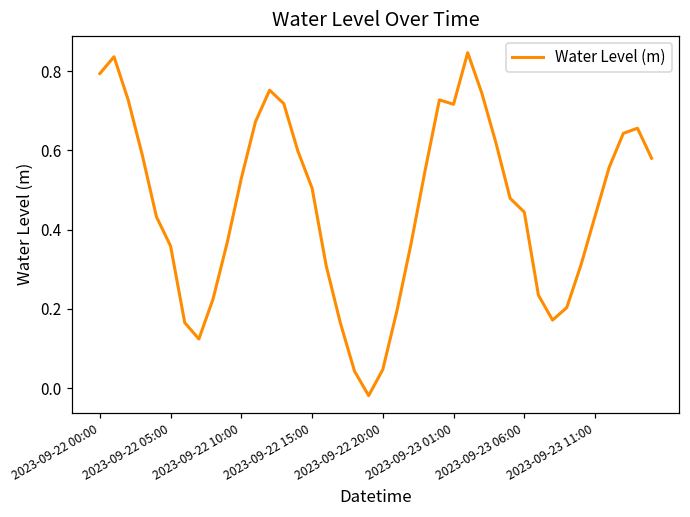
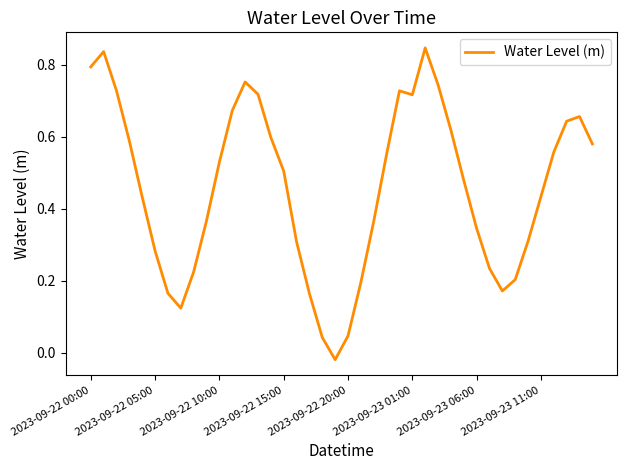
  {
    "2023-09-22 00:00": 0.79,
-   "2023-09-22 05:00": 0.36,
+   "2023-09-22 05:00": 0.28,
    "2023-09-22 10:00": 0.53,
    "2023-09-22 15:00": 0.50,
    "2023-09-22 20:00": 0.05,
    "2023-09-23 01:00": 0.72,
-   "2023-09-23 06:00": 0.44,
+   "2023-09-23 06:00": 0.35,
    "2023-09-23 11:00": 0.43
  }
